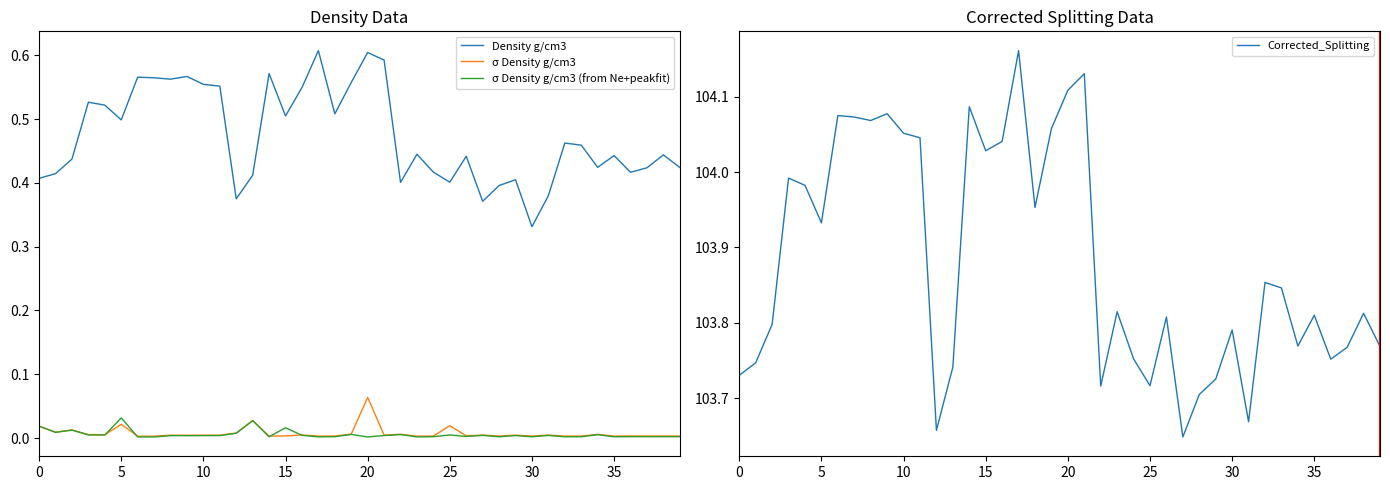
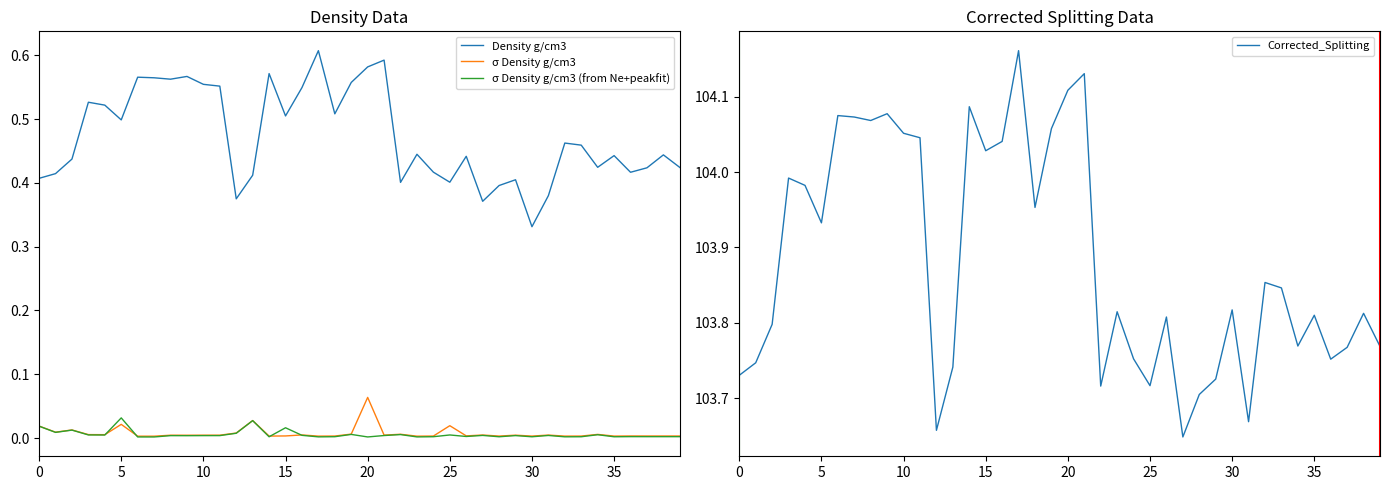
  {
    "Density Data": {
      "Density g/cm3": {
        "0": 0.41,
        "5": 0.50,
        "10": 0.55,
        "15": 0.51,
-       "20": 0.60,
+       "20": 0.58,
        "25": 0.40,
        "30": 0.33,
        "35": 0.44
      },
      "σ Density g/cm3": {
        "5": 0.02,
        "15": 0.00,
        "20": 0.06,
        "25": 0.02
      },
      "σ Density g/cm3 (from Ne+peakfit)": {
        "5": 0.03,
        "15": 0.02,
        "20": 0.00,
        "25": 0.00
      }
    },
    "Corrected Splitting Data": {
      "0": 103.73,
      "5": 103.93,
      "10": 104.05,
      "15": 104.03,
      "20": 104.11,
      "25": 103.72,
-     "30": 103.79,
+     "30": 103.82,
      "35": 103.81
    }
  }
